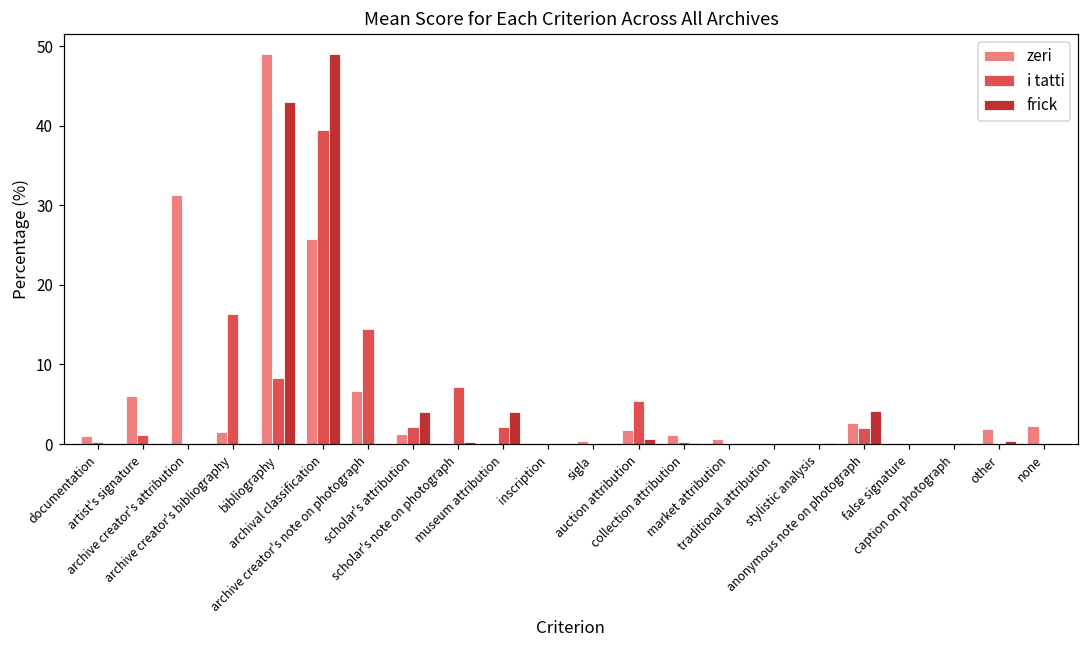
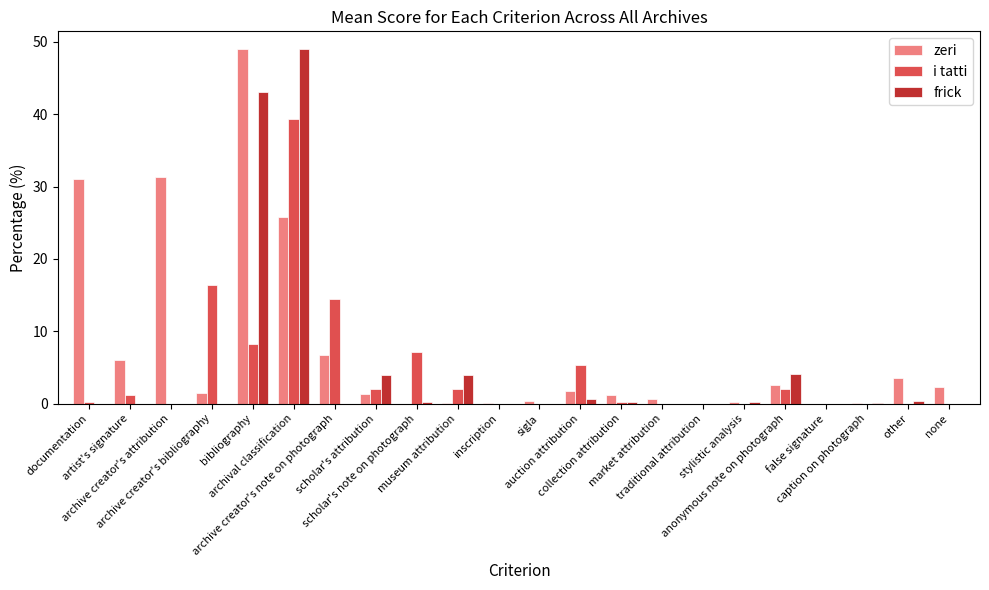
  {
    "zeri": {
-     "documentation": 1,
+     "documentation": 31,
      "artist's signature": 6,
      "archive creator's attribution": 31,
      "archive creator's bibliography": 2,
      "bibliography": 49,
      "archival classification": 26,
      "archive creator's note on photograph": 7,
      "scholar's attribution": 1,
      "sigla": 0,
      "auction attribution": 2,
      "collection attribution": 1,
      "market attribution": 1,
      "anonymous note on photograph": 3,
-     "other": 2,
+     "other": 4,
      "none": 2
    }
  }
